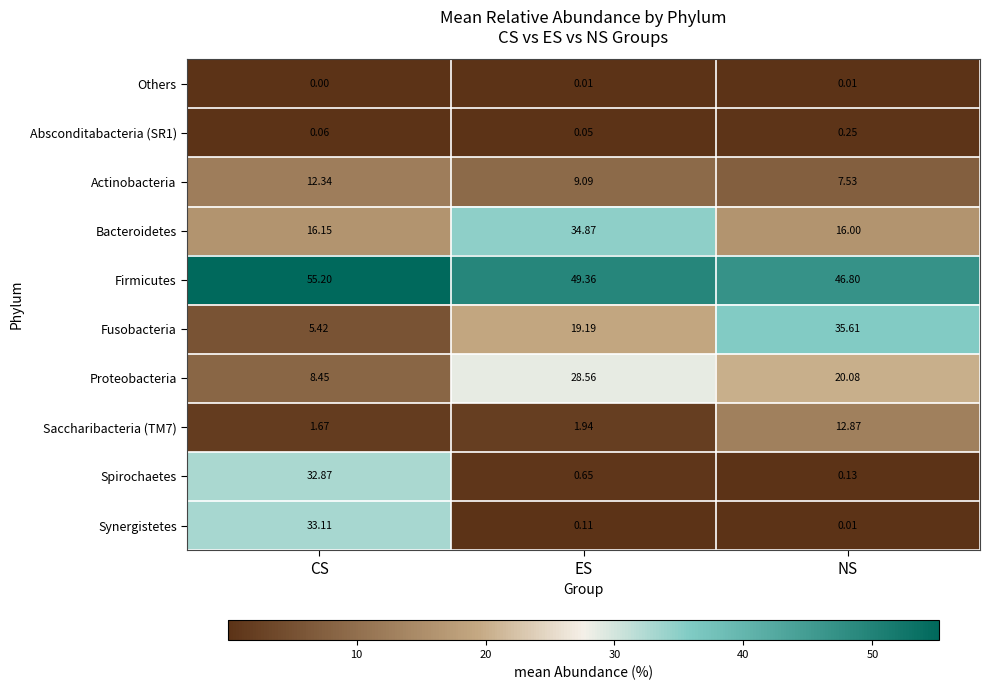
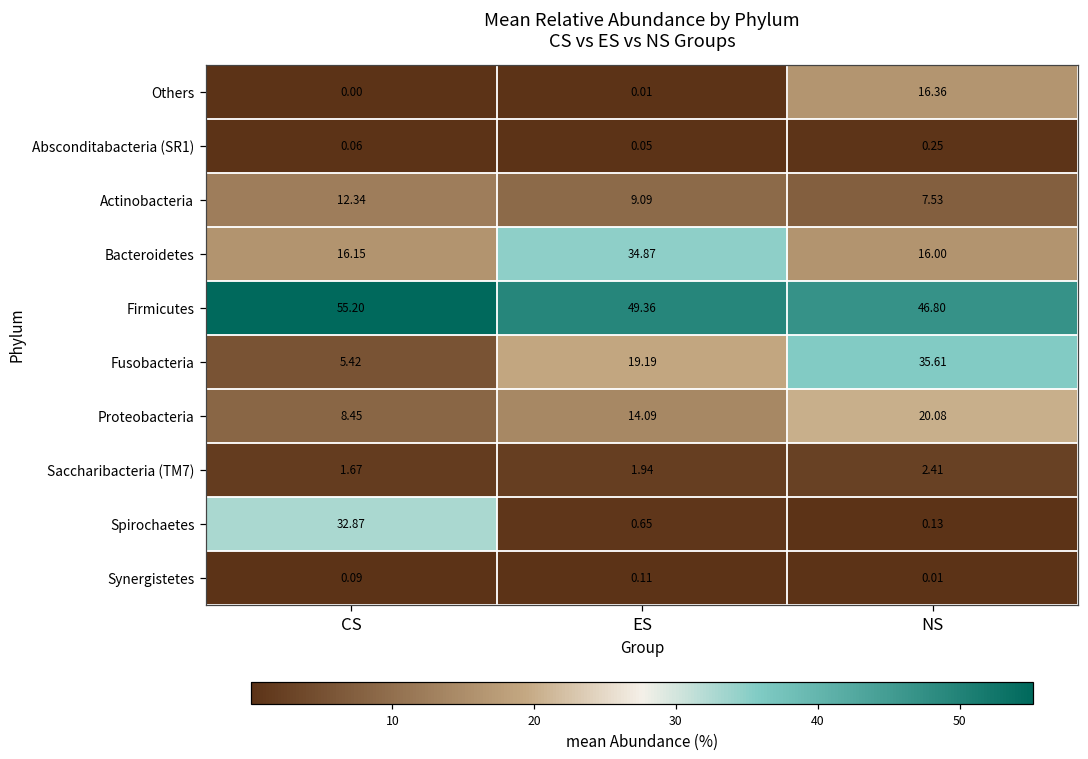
  {
    "Others": {
      "CS": 0.00,
      "ES": 0.01,
-     "NS": 0.01
+     "NS": 16.36
    },
    "Absconditabacteria (SR1)": {
      "CS": 0.06,
      "ES": 0.05,
      "NS": 0.25
    },
    "Actinobacteria": {
      "CS": 12.34,
      "ES": 9.09,
      "NS": 7.53
    },
    "Bacteroidetes": {
      "CS": 16.15,
      "ES": 34.87,
      "NS": 16.00
    },
    "Firmicutes": {
      "CS": 55.20,
      "ES": 49.36,
      "NS": 46.80
    },
    "Fusobacteria": {
      "CS": 5.42,
      "ES": 19.19,
      "NS": 35.61
    },
    "Proteobacteria": {
      "CS": 8.45,
-     "ES": 28.56,
+     "ES": 14.09,
      "NS": 20.08
    },
    "Saccharibacteria (TM7)": {
      "CS": 1.67,
      "ES": 1.94,
-     "NS": 12.87
+     "NS": 2.41
    },
    "Spirochaetes": {
      "CS": 32.87,
      "ES": 0.65,
      "NS": 0.13
    },
    "Synergistetes": {
-     "CS": 33.11,
+     "CS": 0.09,
      "ES": 0.11,
      "NS": 0.01
    }
  }
